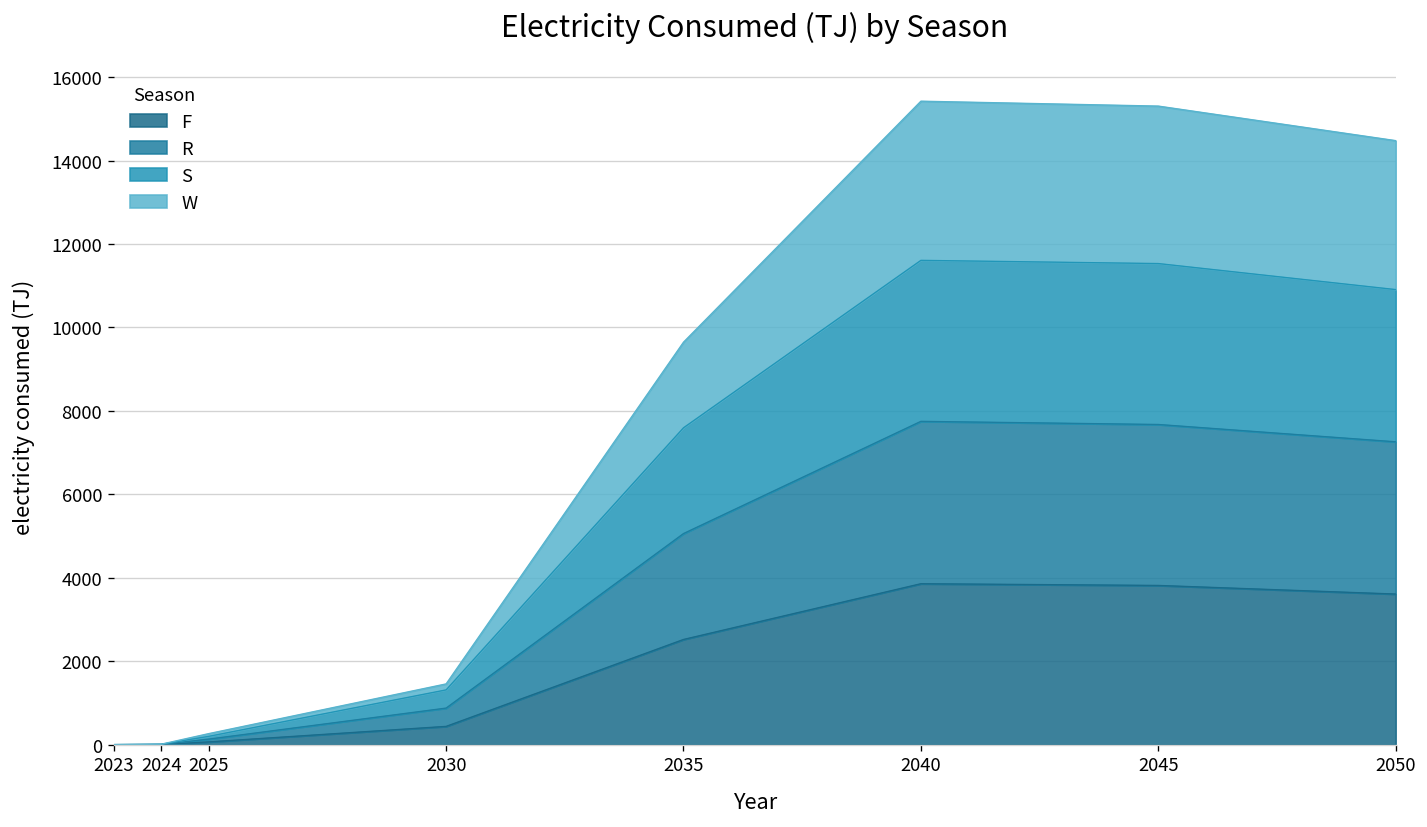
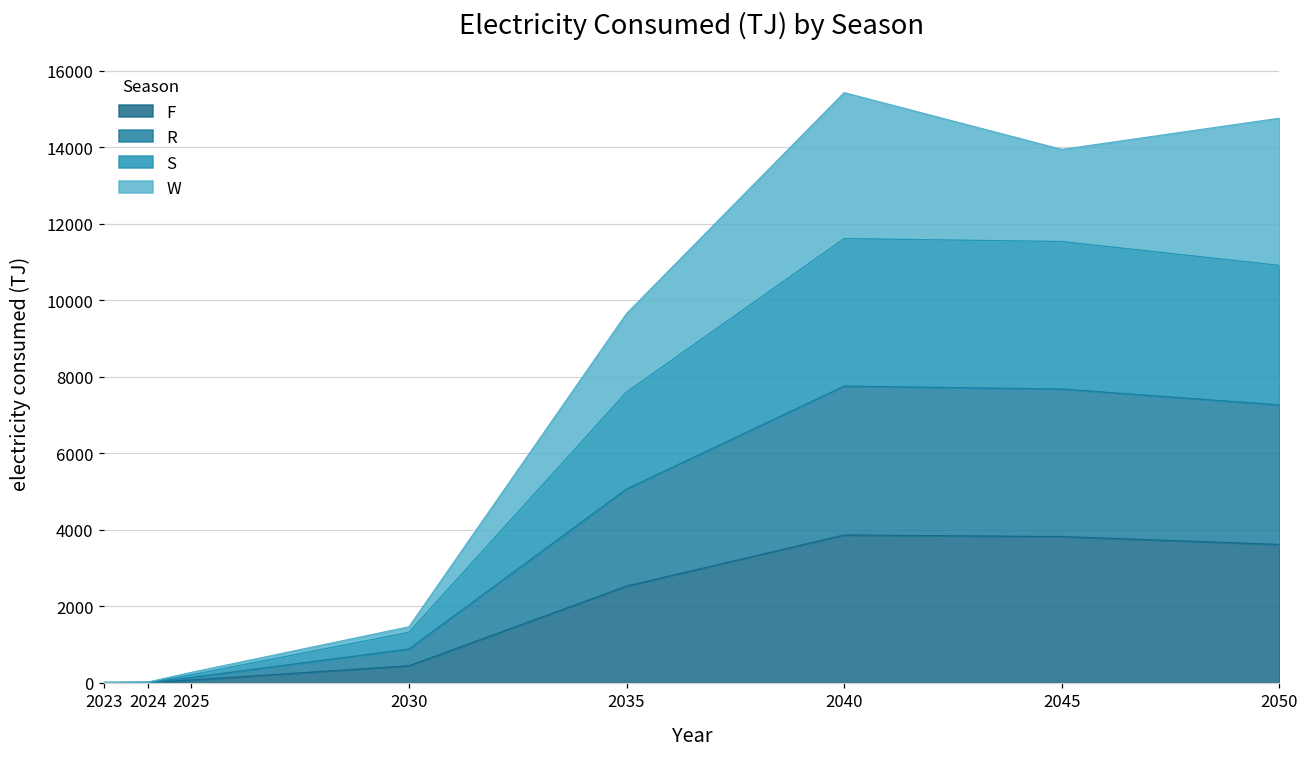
  {
    "W": {
      "2030": 100,
      "2035": 2100,
      "2040": 3800,
-     "2045": 3800,
-     "2050": 3600
+     "2045": 2400,
+     "2050": 3800
    }
  }
